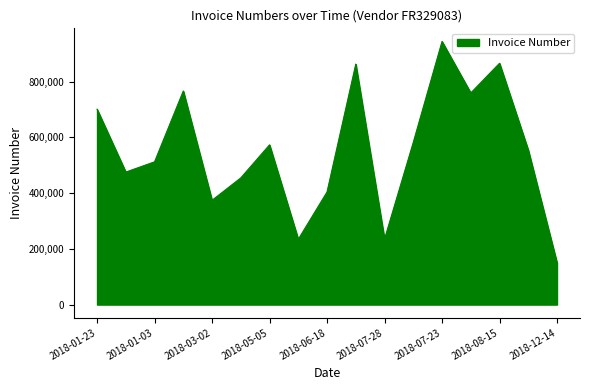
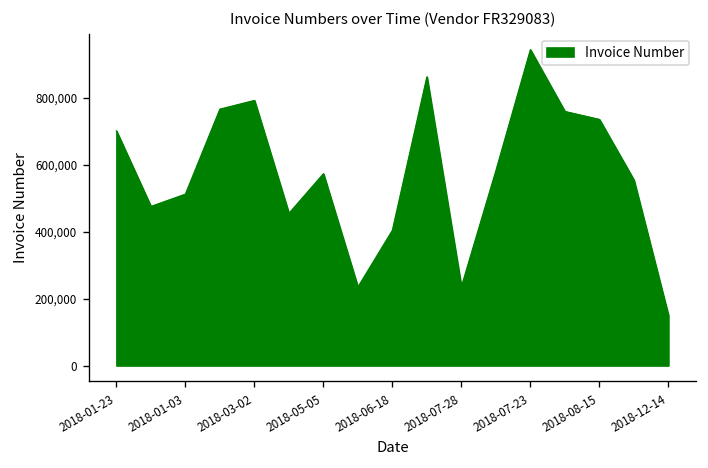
  {
    "2018-01-23": "700,000",
-   "2018-03-02": "370,000",
+   "2018-03-02": "790,000",
    "2018-05-05": "570,000",
    "2018-06-18": "400,000",
    "2018-07-28": "240,000",
    "2018-07-23": "940,000",
-   "2018-08-15": "870,000",
+   "2018-08-15": "740,000",
    "2018-12-14": "150,000"
  }
